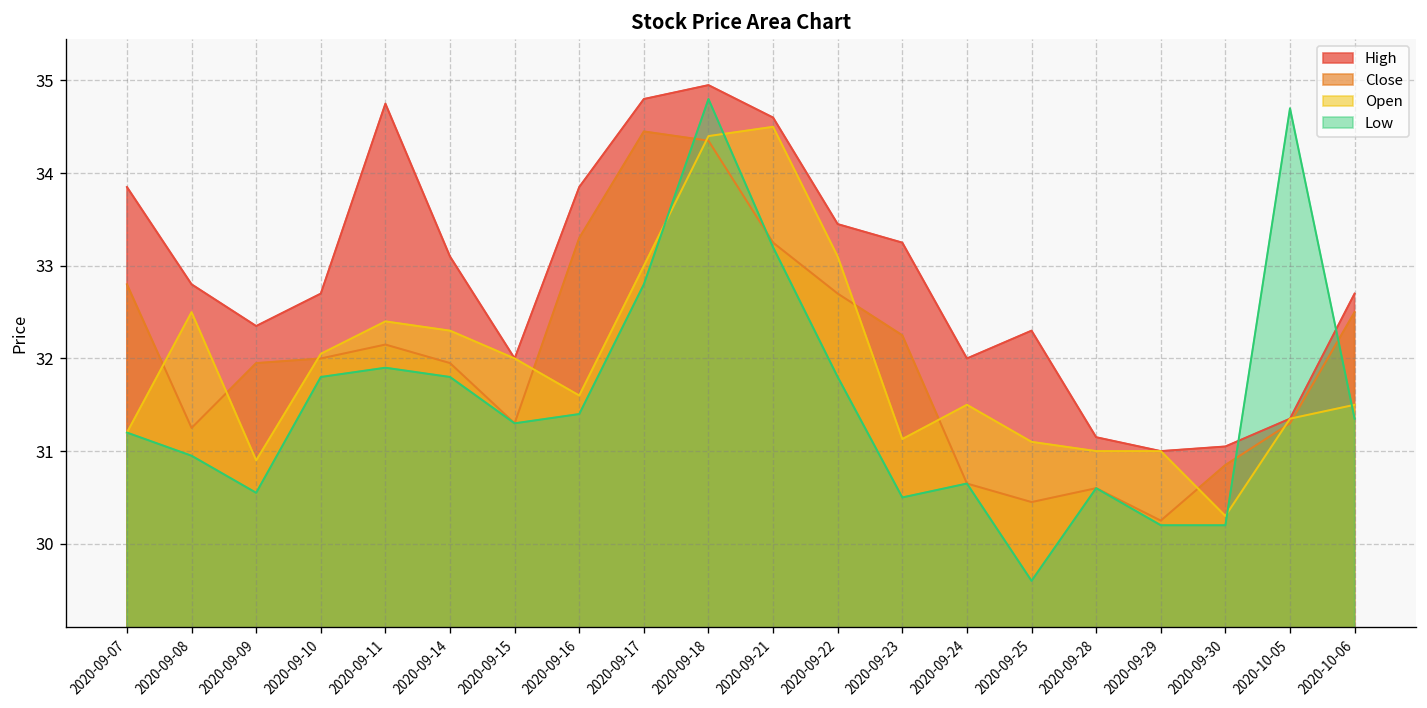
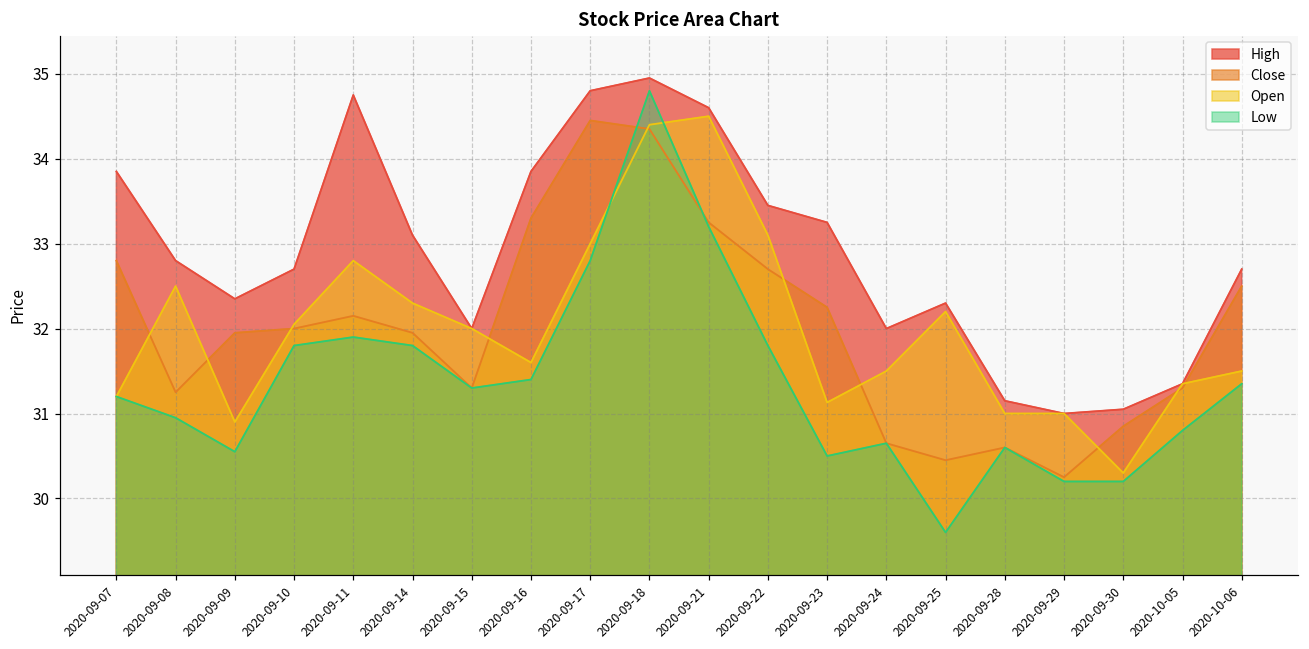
  {
    "Open": {
      "2020-09-08": 32.5,
      "2020-09-09": 30.9,
      "2020-09-10": 32.1,
-     "2020-09-11": 32.4,
+     "2020-09-11": 32.8,
      "2020-09-14": 32.3,
      "2020-09-16": 31.6,
      "2020-09-17": 33.0,
      "2020-09-18": 34.4,
      "2020-09-21": 34.5,
      "2020-09-22": 33.1,
      "2020-09-23": 31.1,
      "2020-09-24": 31.5,
-     "2020-09-25": 31.1,
+     "2020-09-25": 32.2,
      "2020-09-28": 31.0,
      "2020-09-30": 30.3,
      "2020-10-06": 31.5
    },
    "Low": {
      "2020-09-08": 31.0,
      "2020-09-09": 30.6,
      "2020-09-10": 31.8,
      "2020-09-11": 31.9,
      "2020-09-14": 31.8,
      "2020-09-16": 31.4,
      "2020-09-17": 32.8,
      "2020-09-18": 34.8,
      "2020-09-21": 33.2,
      "2020-09-22": 31.8,
      "2020-09-23": 30.5,
      "2020-09-25": 29.6,
      "2020-09-29": 30.2,
      "2020-09-30": 30.2,
-     "2020-10-05": 34.7,
+     "2020-10-05": 30.8,
      "2020-10-06": 31.4
    }
  }
